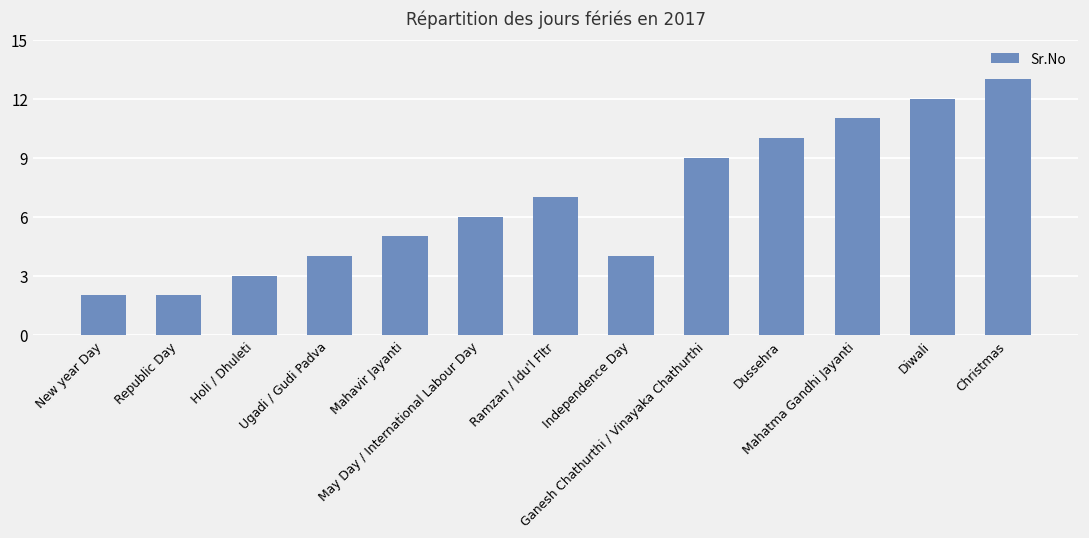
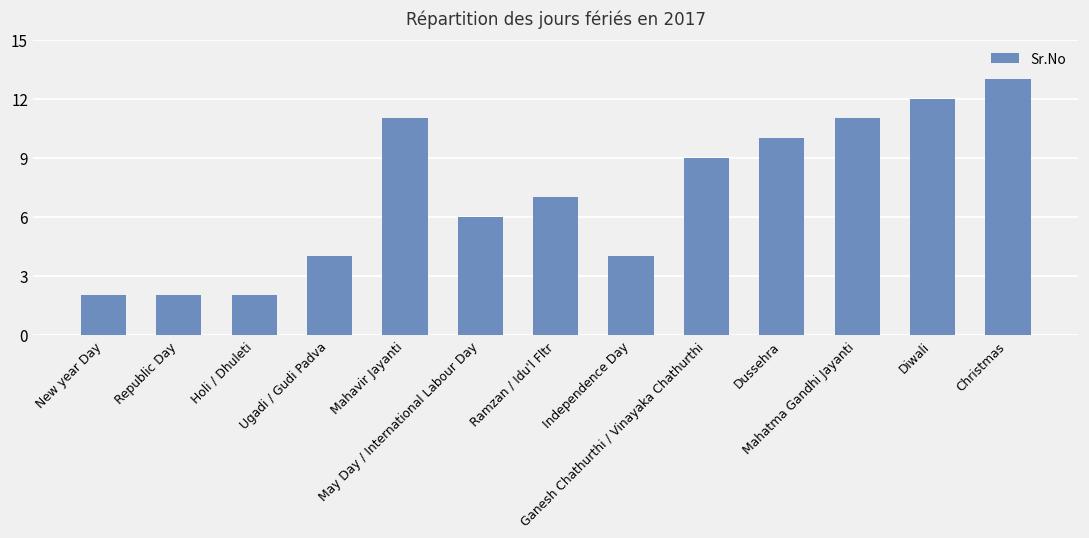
  {
    "New year Day": 2,
    "Republic Day": 2,
-   "Holi / Dhuleti": 3,
+   "Holi / Dhuleti": 2,
    "Ugadi / Gudi Padva": 4,
-   "Mahavir Jayanti": 5,
+   "Mahavir Jayanti": 11,
    "May Day / International Labour Day": 6,
    "Ramzan / Idu'l Fltr": 7,
    "Independence Day": 4,
    "Ganesh Chathurthi / Vinayaka Chathurthi": 9,
    "Dussehra": 10,
    "Mahatma Gandhi Jayanti": 11,
    "Diwali": 12,
    "Christmas": 13
  }
